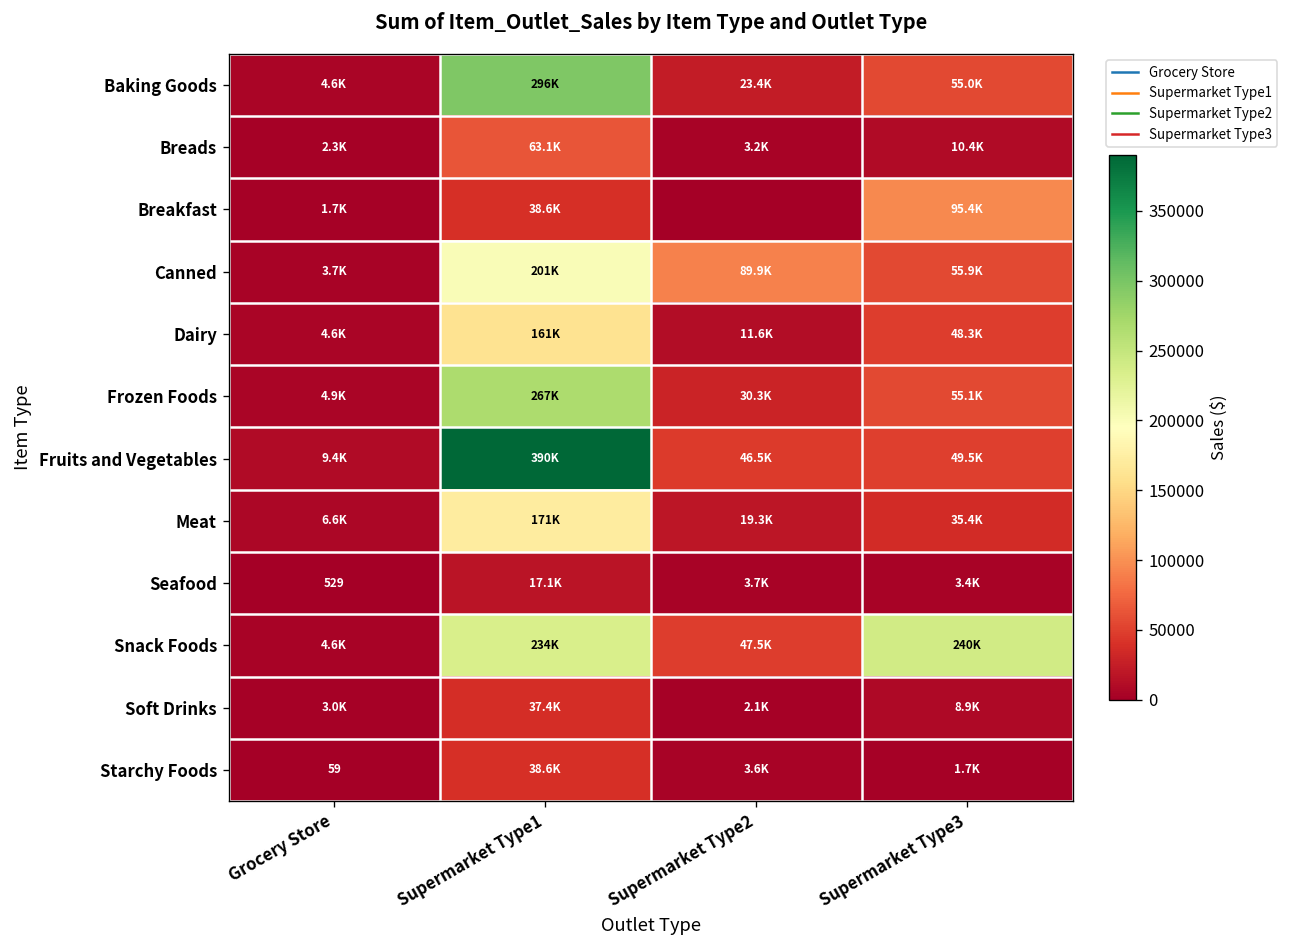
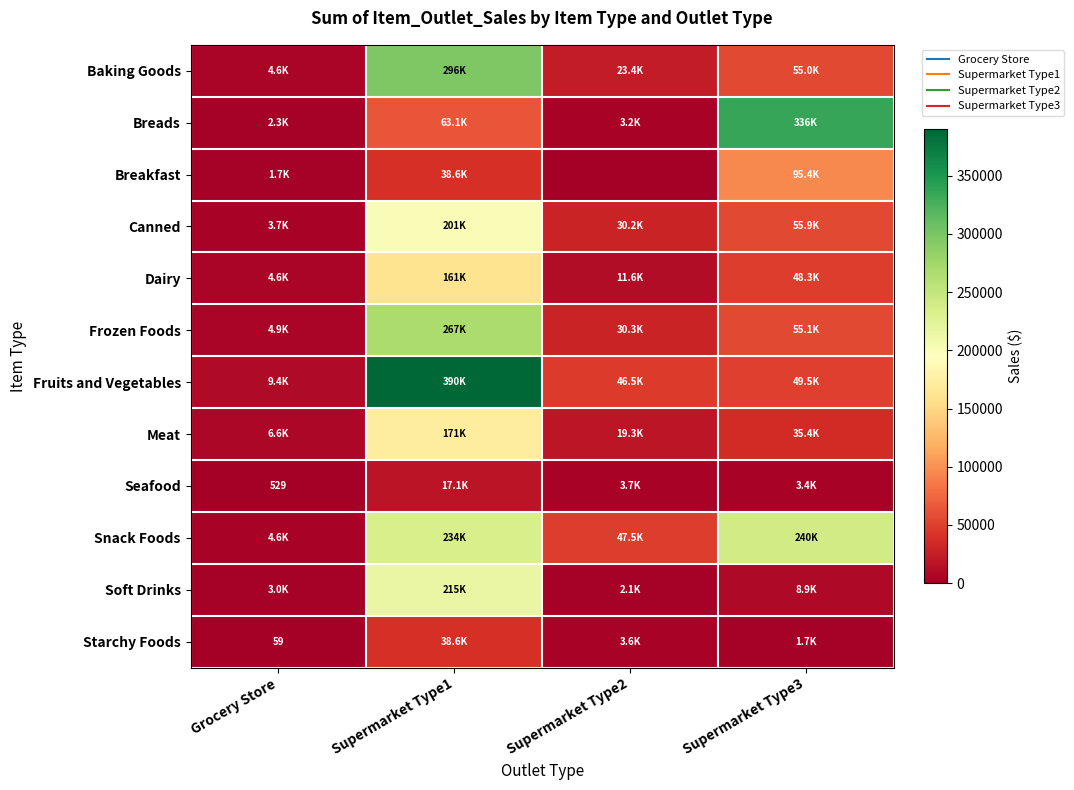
  {
    "Baking Goods": {
      "Grocery Store": "4.6K",
      "Supermarket Type1": "296K",
      "Supermarket Type2": "23.4K",
      "Supermarket Type3": "55.0K"
    },
    "Breads": {
      "Grocery Store": "2.3K",
      "Supermarket Type1": "63.1K",
      "Supermarket Type2": "3.2K",
-     "Supermarket Type3": "10.4K"
+     "Supermarket Type3": "336K"
    },
    "Breakfast": {
      "Grocery Store": "1.7K",
      "Supermarket Type1": "38.6K",
      "Supermarket Type3": "95.4K"
    },
    "Canned": {
      "Grocery Store": "3.7K",
      "Supermarket Type1": "201K",
-     "Supermarket Type2": "89.9K",
+     "Supermarket Type2": "30.2K",
      "Supermarket Type3": "55.9K"
    },
    "Dairy": {
      "Grocery Store": "4.6K",
      "Supermarket Type1": "161K",
      "Supermarket Type2": "11.6K",
      "Supermarket Type3": "48.3K"
    },
    "Frozen Foods": {
      "Grocery Store": "4.9K",
      "Supermarket Type1": "267K",
      "Supermarket Type2": "30.3K",
      "Supermarket Type3": "55.1K"
    },
    "Fruits and Vegetables": {
      "Grocery Store": "9.4K",
      "Supermarket Type1": "390K",
      "Supermarket Type2": "46.5K",
      "Supermarket Type3": "49.5K"
    },
    "Meat": {
      "Grocery Store": "6.6K",
      "Supermarket Type1": "171K",
      "Supermarket Type2": "19.3K",
      "Supermarket Type3": "35.4K"
    },
    "Seafood": {
      "Grocery Store": "529",
      "Supermarket Type1": "17.1K",
      "Supermarket Type2": "3.7K",
      "Supermarket Type3": "3.4K"
    },
    "Snack Foods": {
      "Grocery Store": "4.6K",
      "Supermarket Type1": "234K",
      "Supermarket Type2": "47.5K",
      "Supermarket Type3": "240K"
    },
    "Soft Drinks": {
      "Grocery Store": "3.0K",
-     "Supermarket Type1": "37.4K",
+     "Supermarket Type1": "215K",
      "Supermarket Type2": "2.1K",
      "Supermarket Type3": "8.9K"
    },
    "Starchy Foods": {
      "Grocery Store": "59",
      "Supermarket Type1": "38.6K",
      "Supermarket Type2": "3.6K",
      "Supermarket Type3": "1.7K"
    }
  }
